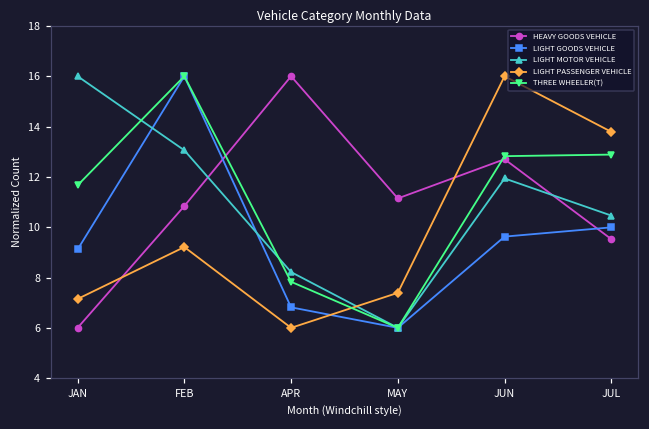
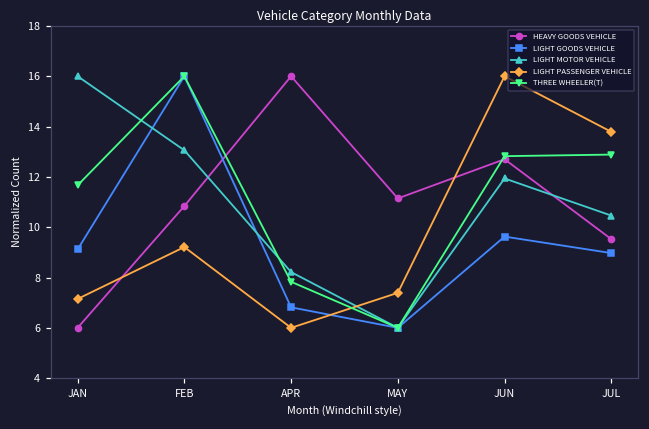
  {
    "HEAVY GOODS VEHICLE": {
      "JAN": 6.0,
      "FEB": 10.8,
      "APR": 16.0,
      "MAY": 11.1,
      "JUN": 12.7,
      "JUL": 9.5
    },
    "LIGHT GOODS VEHICLE": {
      "JAN": 9.1,
      "APR": 6.8,
      "JUN": 9.6,
-     "JUL": 10.0
+     "JUL": 9.0
    },
    "LIGHT MOTOR VEHICLE": {
      "JAN": 16.0,
      "FEB": 13.1,
      "APR": 8.2,
      "JUN": 11.9,
      "JUL": 10.5
    },
    "LIGHT PASSENGER VEHICLE": {
      "JAN": 7.1,
      "FEB": 9.2,
      "APR": 6.0,
      "MAY": 7.4,
      "JUN": 16.0,
      "JUL": 13.8
    },
    "THREE WHEELER(T)": {
      "JAN": 11.7,
      "APR": 7.8,
      "JUN": 12.8,
      "JUL": 12.9
    }
  }
